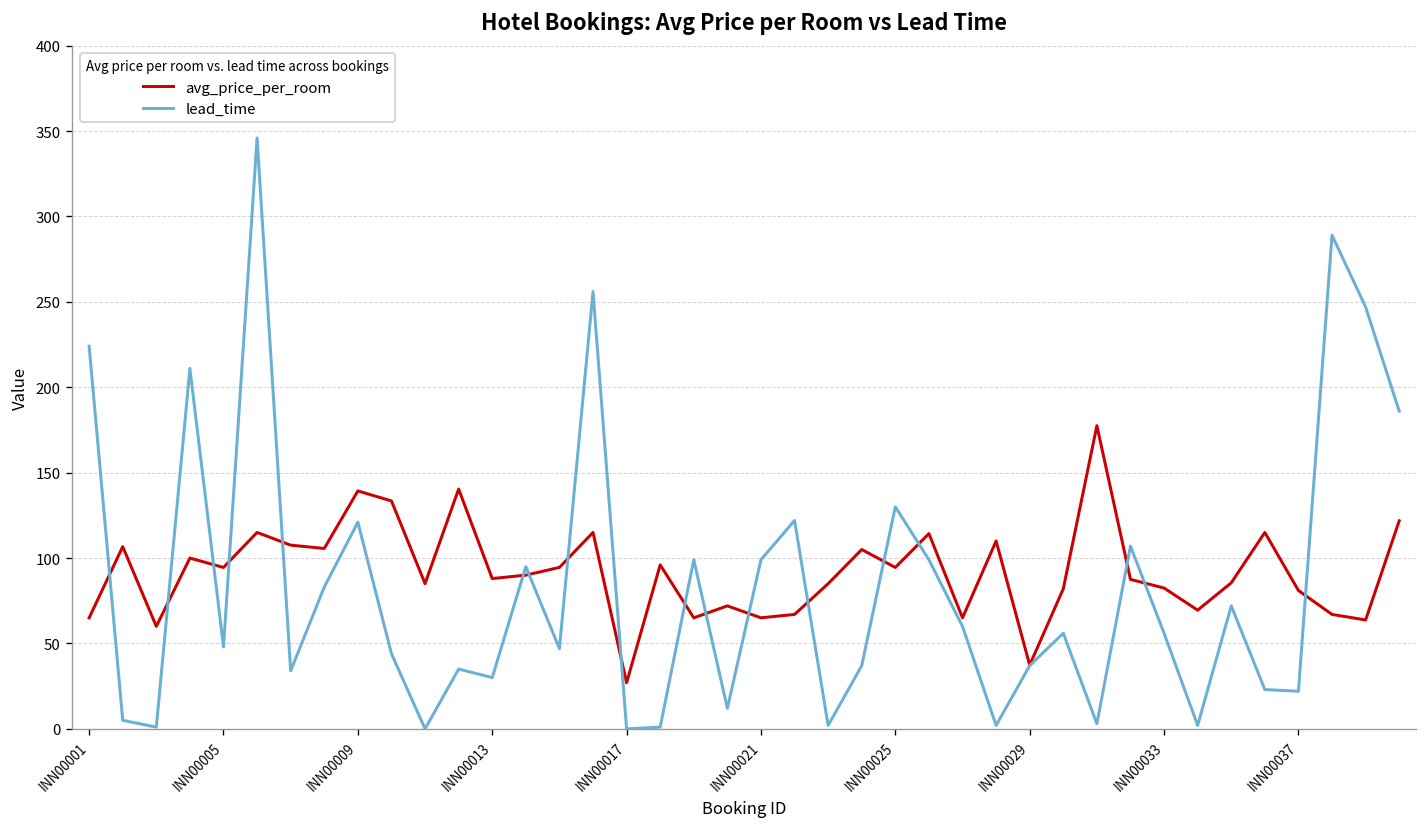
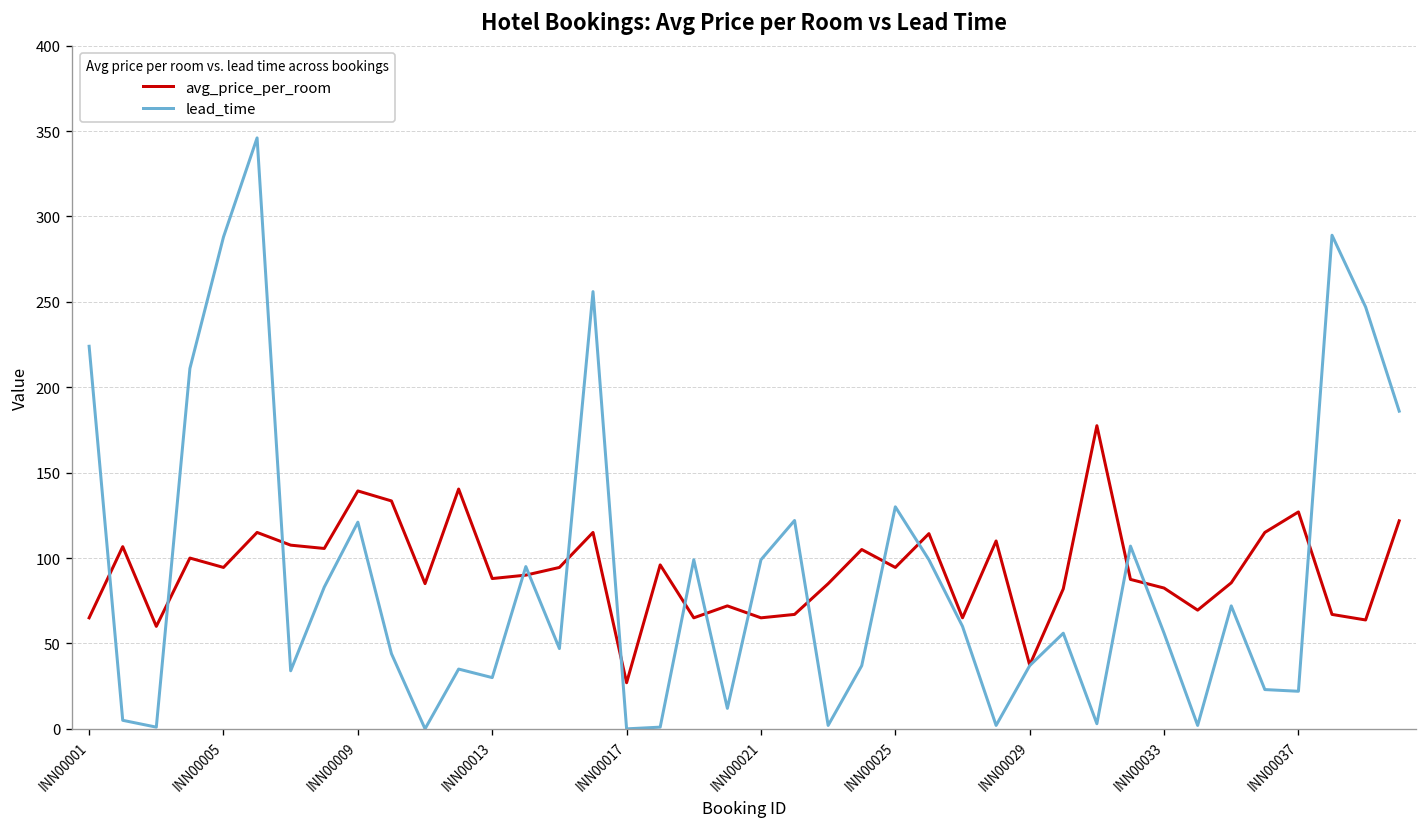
  {
    "avg_price_per_room": {
      "INN00001": 65,
      "INN00005": 95,
      "INN00009": 139,
      "INN00013": 88,
      "INN00017": 27,
      "INN00021": 65,
      "INN00025": 95,
      "INN00033": 82,
-     "INN00037": 81
+     "INN00037": 127
    },
    "lead_time": {
      "INN00001": 224,
-     "INN00005": 48,
+     "INN00005": 288,
      "INN00009": 121,
      "INN00013": 30,
      "INN00017": 0,
      "INN00021": 99,
      "INN00025": 130,
      "INN00033": 56,
      "INN00037": 22
    }
  }
